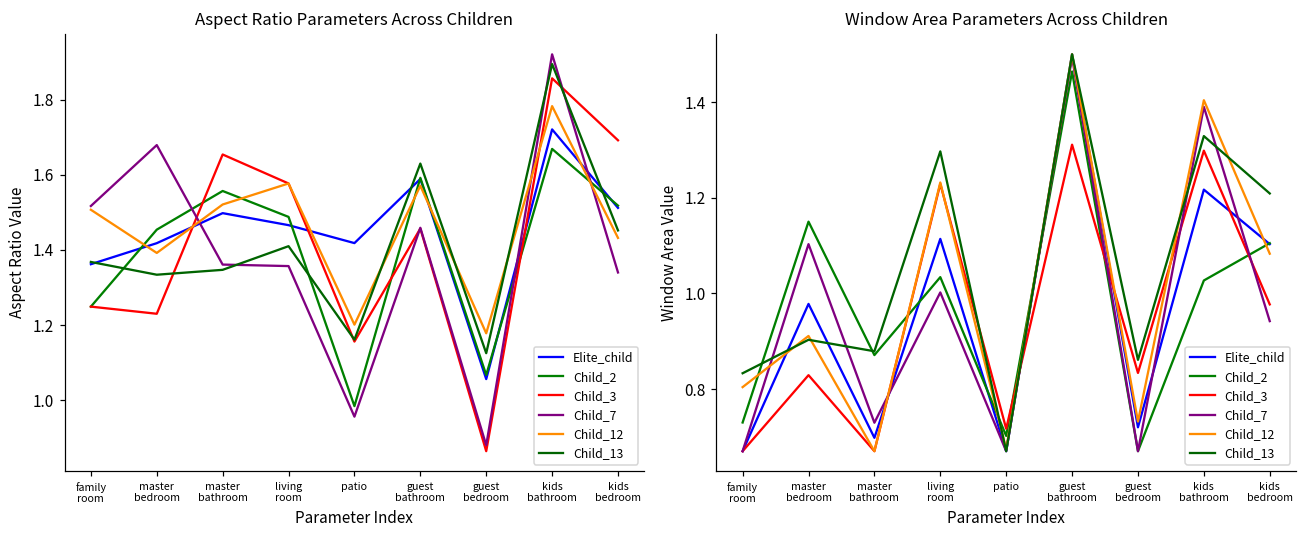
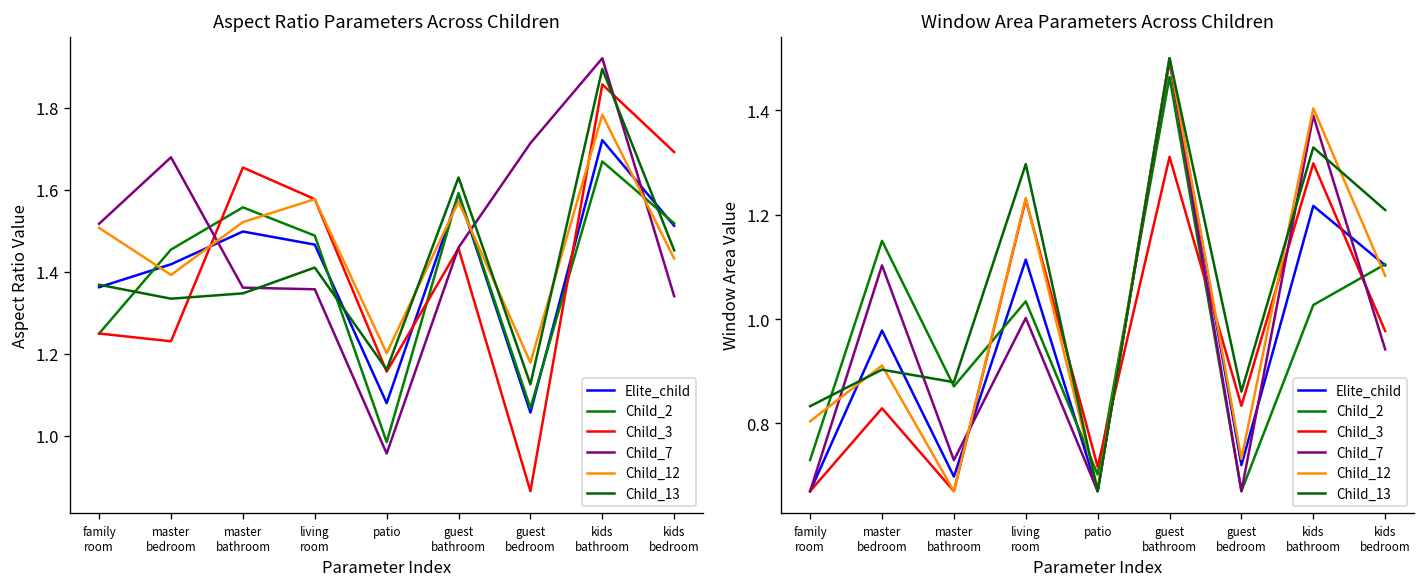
  {
    "Aspect Ratio Parameters Across Children": {
      "Elite_child": {
        "master bedroom": 1.42,
        "master bathroom": 1.50,
        "living room": 1.47,
-       "patio": 1.42,
+       "patio": 1.08,
        "guest bedroom": 1.06,
        "kids bathroom": 1.72
      },
      "Child_3": {
        "master bedroom": 1.23,
        "master bathroom": 1.65,
        "guest bedroom": 0.86,
        "kids bathroom": 1.86,
        "kids bedroom": 1.69
      },
      "Child_7": {
        "family room": 1.52,
        "master bedroom": 1.68,
        "master bathroom": 1.36,
        "living room": 1.36,
        "patio": 0.96,
-       "guest bedroom": 0.88,
+       "guest bedroom": 1.71,
        "kids bathroom": 1.92,
        "kids bedroom": 1.34
      },
      "Child_12": {
        "family room": 1.51,
        "master bedroom": 1.39,
        "master bathroom": 1.52,
        "patio": 1.20,
        "guest bathroom": 1.57,
        "guest bedroom": 1.18,
        "kids bathroom": 1.78,
        "kids bedroom": 1.43
      }
    },
    "Window Area Parameters Across Children": {
      "Elite_child": {
        "master bedroom": 0.98,
        "master bathroom": 0.70,
        "living room": 1.11,
        "guest bedroom": 0.72,
        "kids bathroom": 1.22
      },
      "Child_3": {
        "master bedroom": 0.83,
        "patio": 0.72,
        "guest bathroom": 1.31,
        "guest bedroom": 0.83,
        "kids bathroom": 1.30,
        "kids bedroom": 0.98
      },
      "Child_7": {
        "master bedroom": 1.10,
        "master bathroom": 0.73,
        "living room": 1.00,
        "guest bathroom": 1.49,
        "kids bathroom": 1.39,
        "kids bedroom": 0.94
      },
      "Child_12": {
        "family room": 0.80,
        "master bedroom": 0.91,
        "guest bedroom": 0.73,
        "kids bathroom": 1.40,
        "kids bedroom": 1.08
      }
    }
  }
